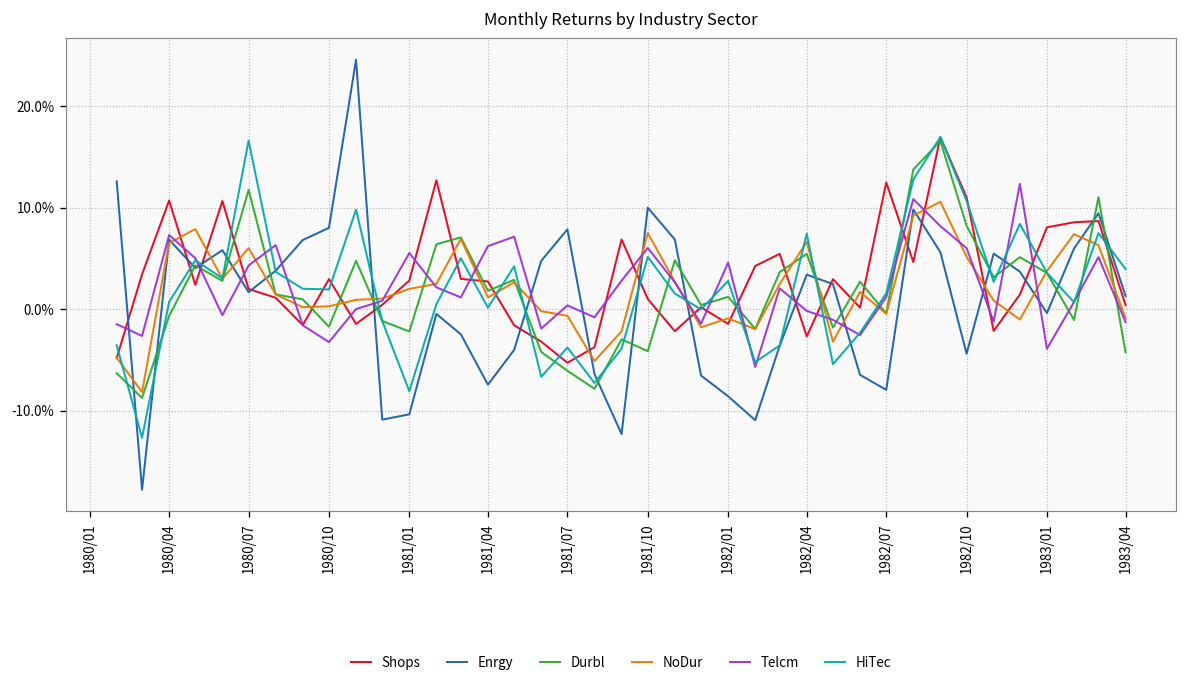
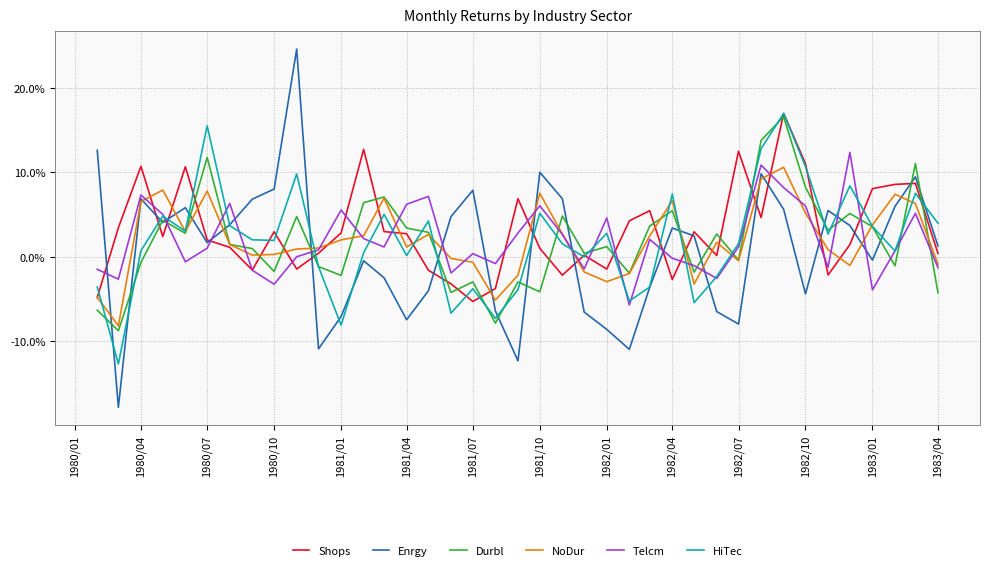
  {
    "Shops": {
      "1980/04": "11%",
      "1980/07": "2%",
      "1980/10": "3%",
      "1981/01": "3%",
      "1981/04": "3%",
      "1981/07": "-5%",
      "1981/10": "1%",
      "1982/01": "-1%",
      "1982/04": "-3%",
      "1982/07": "12%",
      "1982/10": "11%",
      "1983/01": "8%",
      "1983/04": "0%"
    },
    "Enrgy": {
      "1980/04": "7%",
      "1980/07": "2%",
      "1980/10": "8%",
-     "1981/01": "-10%",
+     "1981/01": "-7%",
      "1981/04": "-7%",
      "1981/07": "8%",
      "1981/10": "10%",
      "1982/01": "-9%",
      "1982/04": "3%",
      "1982/07": "-8%",
      "1982/10": "-4%",
      "1983/01": "0%",
      "1983/04": "1%"
    },
    "Durbl": {
      "1980/04": "-1%",
      "1980/07": "12%",
      "1980/10": "-2%",
      "1981/01": "-2%",
-     "1981/04": "2%",
-     "1981/07": "-6%",
+     "1981/04": "3%",
+     "1981/07": "-3%",
      "1981/10": "-4%",
      "1982/01": "1%",
      "1982/04": "5%",
      "1982/10": "8%",
      "1983/04": "-4%"
    },
    "NoDur": {
      "1980/04": "7%",
-     "1980/07": "6%",
+     "1980/07": "8%",
      "1980/10": "0%",
      "1981/01": "2%",
      "1981/04": "1%",
      "1981/07": "-1%",
      "1981/10": "8%",
-     "1982/01": "-1%",
+     "1982/01": "-3%",
      "1982/04": "7%",
      "1982/10": "5%",
      "1983/04": "-1%"
    },
    "Telcm": {
      "1980/04": "7%",
-     "1980/07": "4%",
+     "1980/07": "1%",
      "1980/10": "-3%",
      "1981/01": "6%",
      "1981/04": "6%",
      "1981/07": "0%",
      "1981/10": "6%",
      "1982/01": "5%",
      "1982/04": "0%",
      "1982/07": "1%",
      "1982/10": "6%",
      "1983/01": "-4%",
      "1983/04": "-1%"
    },
    "HiTec": {
      "1980/04": "1%",
-     "1980/07": "17%",
+     "1980/07": "15%",
      "1980/10": "2%",
      "1981/01": "-8%",
      "1981/04": "0%",
      "1981/07": "-4%",
      "1981/10": "5%",
      "1982/01": "3%",
      "1982/04": "7%",
      "1982/07": "2%",
      "1982/10": "11%",
      "1983/04": "4%"
    }
  }
